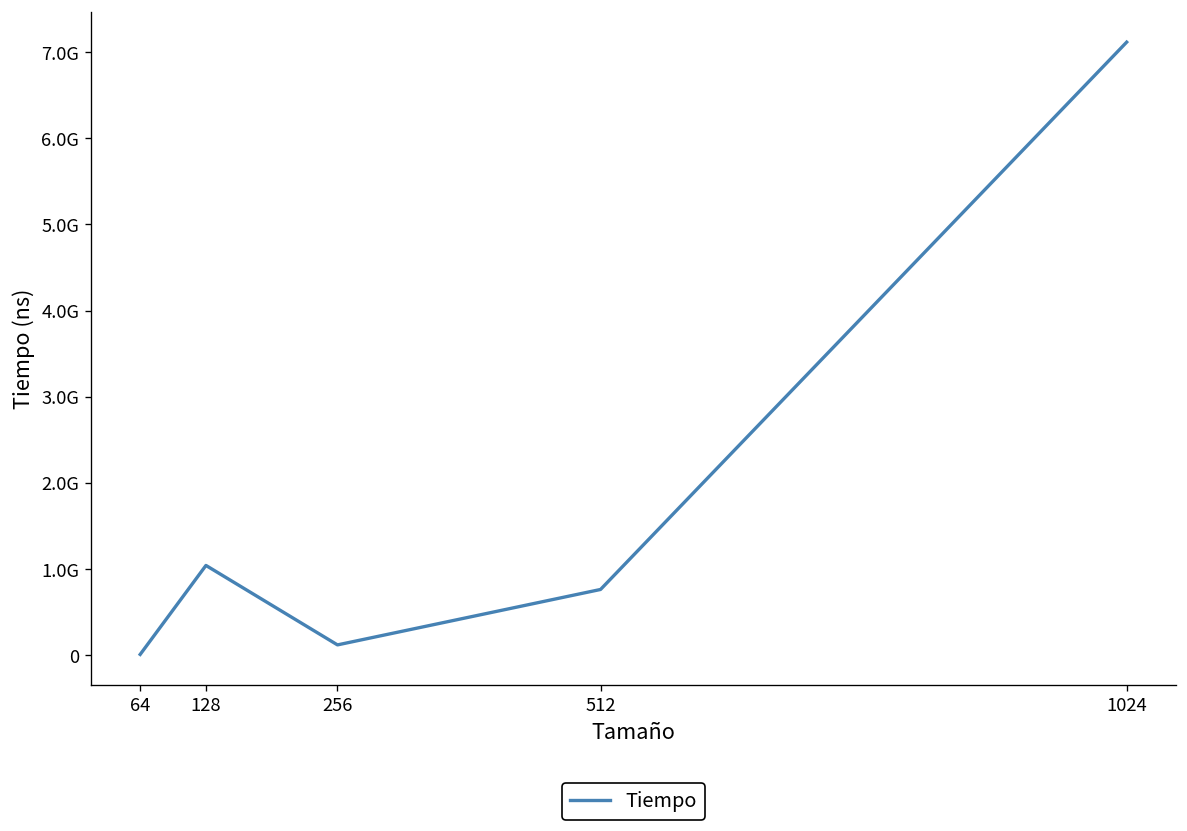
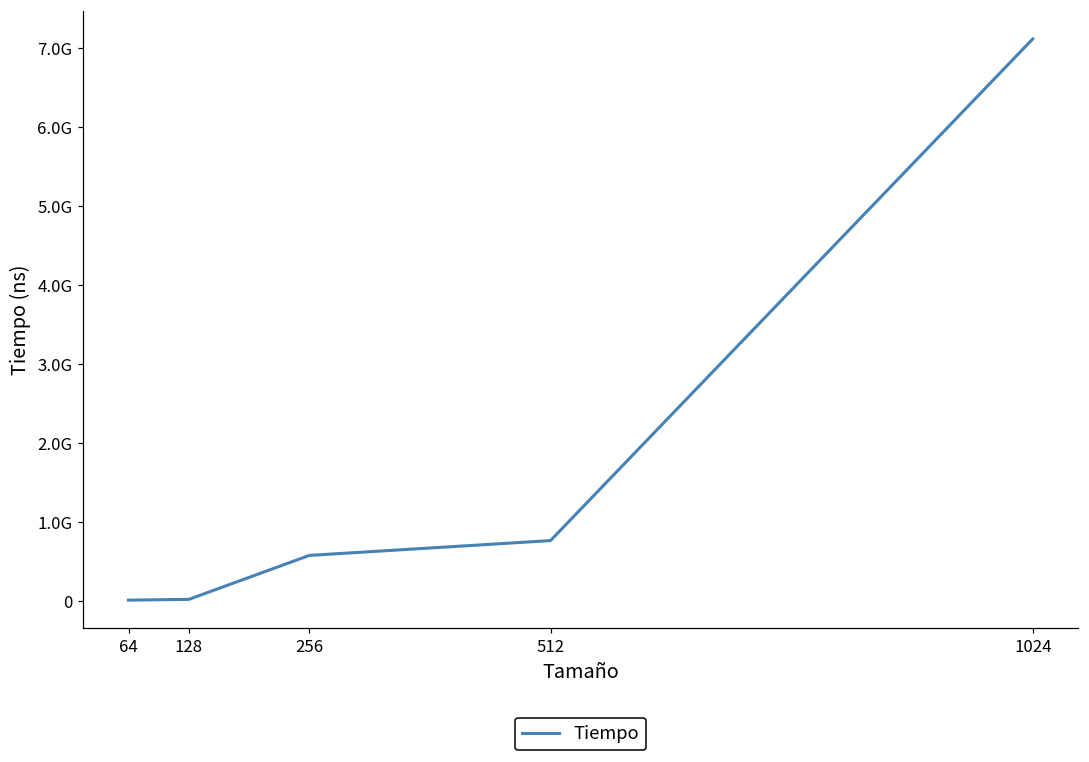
  {
    "64": 0,
-   "128": 1000000000,
-   "256": 100000000,
+   "128": 0,
+   "256": 600000000,
    "512": 800000000,
    "1024": 7100000000
  }
